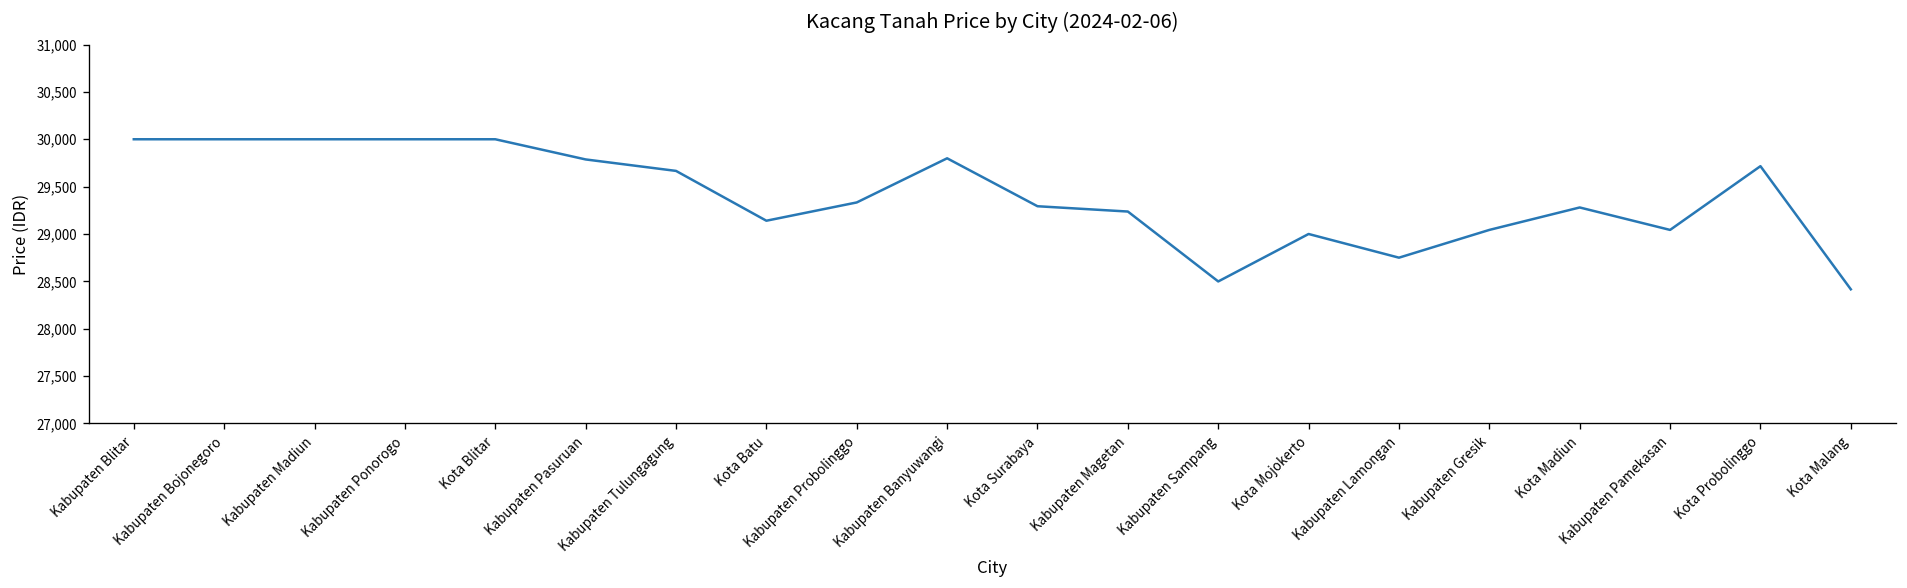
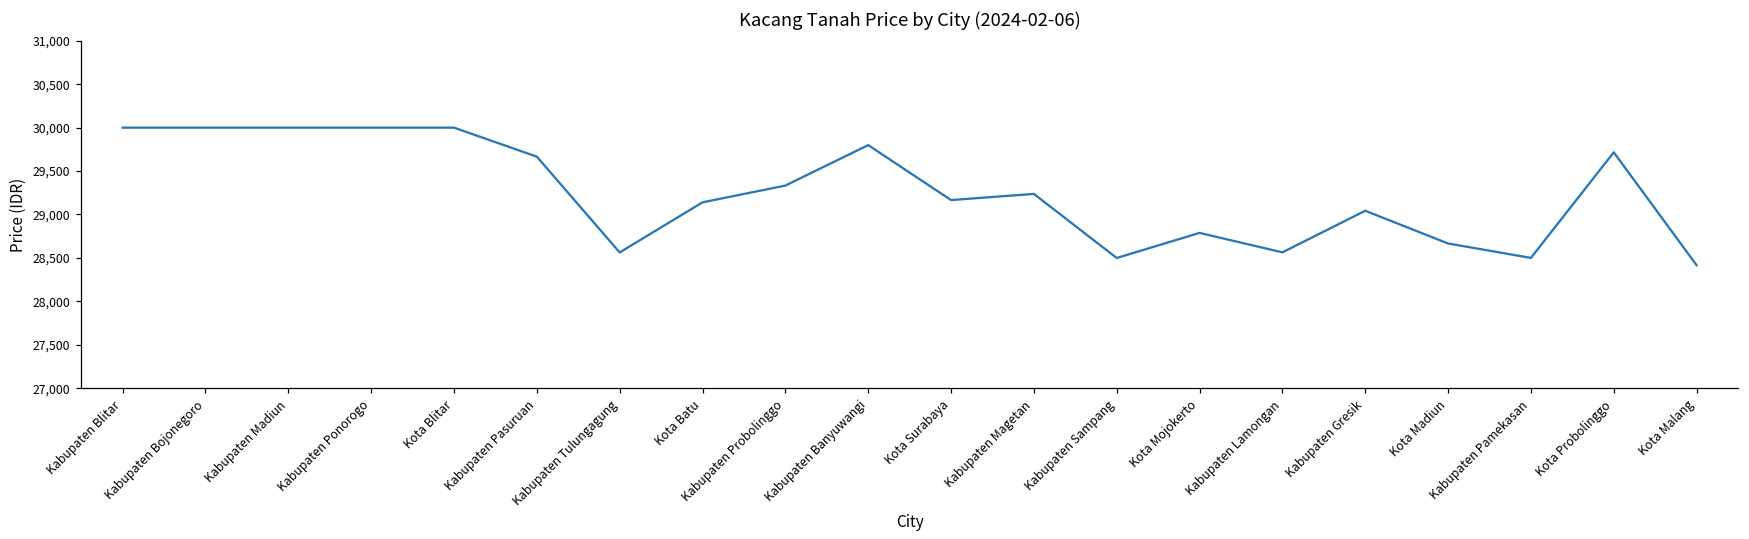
  {
    "Kabupaten Blitar": "30,000",
    "Kabupaten Bojonegoro": "30,000",
    "Kabupaten Madiun": "30,000",
    "Kabupaten Ponorogo": "30,000",
    "Kota Blitar": "30,000",
-   "Kabupaten Pasuruan": "29,800",
-   "Kabupaten Tulungagung": "29,700",
+   "Kabupaten Pasuruan": "29,700",
+   "Kabupaten Tulungagung": "28,600",
    "Kota Batu": "29,100",
    "Kabupaten Probolinggo": "29,300",
    "Kabupaten Banyuwangi": "29,800",
-   "Kota Surabaya": "29,300",
+   "Kota Surabaya": "29,200",
    "Kabupaten Magetan": "29,200",
    "Kabupaten Sampang": "28,500",
-   "Kota Mojokerto": "29,000",
-   "Kabupaten Lamongan": "28,800",
+   "Kota Mojokerto": "28,800",
+   "Kabupaten Lamongan": "28,600",
    "Kabupaten Gresik": "29,000",
-   "Kota Madiun": "29,300",
-   "Kabupaten Pamekasan": "29,000",
+   "Kota Madiun": "28,700",
+   "Kabupaten Pamekasan": "28,500",
    "Kota Probolinggo": "29,700",
    "Kota Malang": "28,400"
  }
